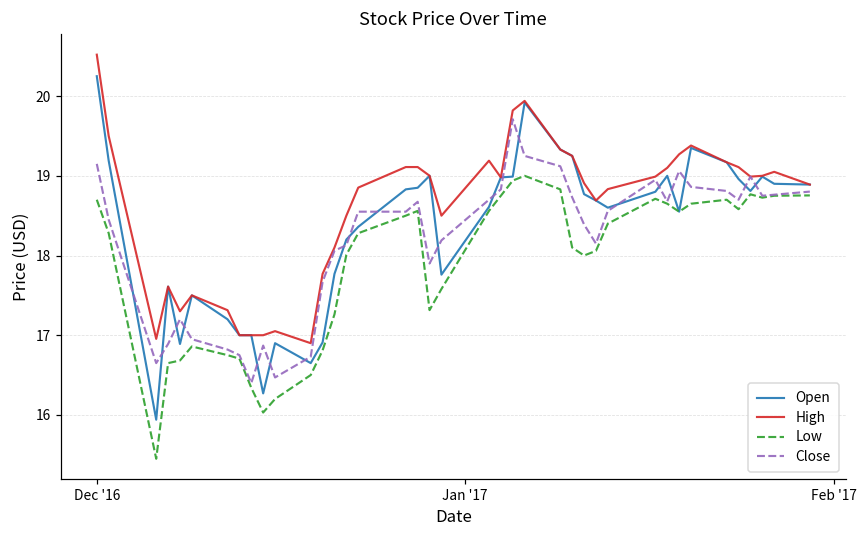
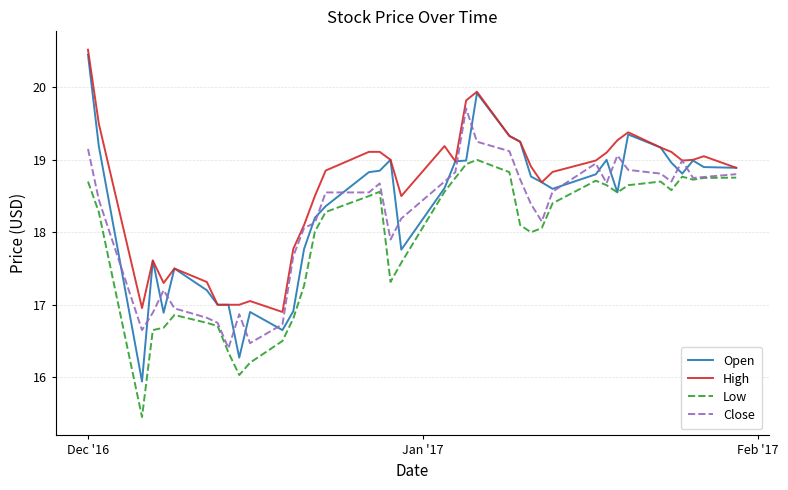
  {
    "Open": {
-     "Dec '16": 20.3
+     "Dec '16": 20.5
    },
    "High": {
      "Dec '16": 20.5
    },
    "Low": {
      "Dec '16": 18.7
    },
    "Close": {
      "Dec '16": 19.2
    }
  }
